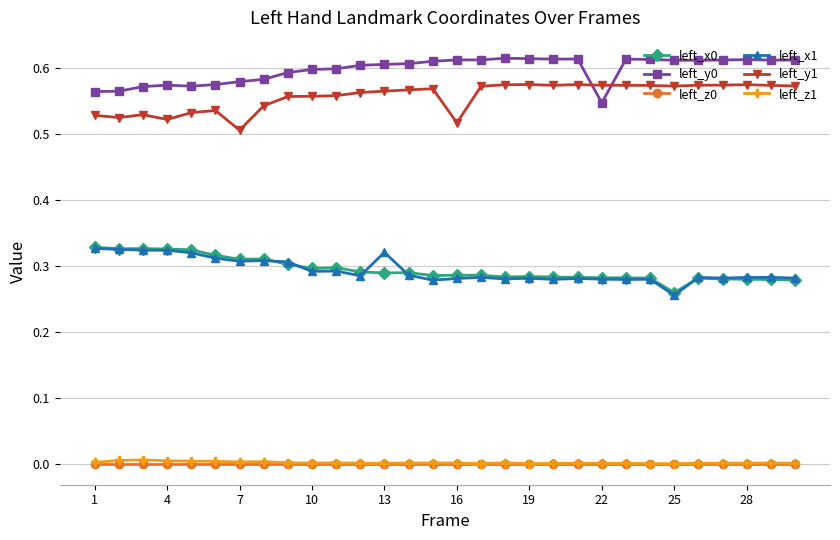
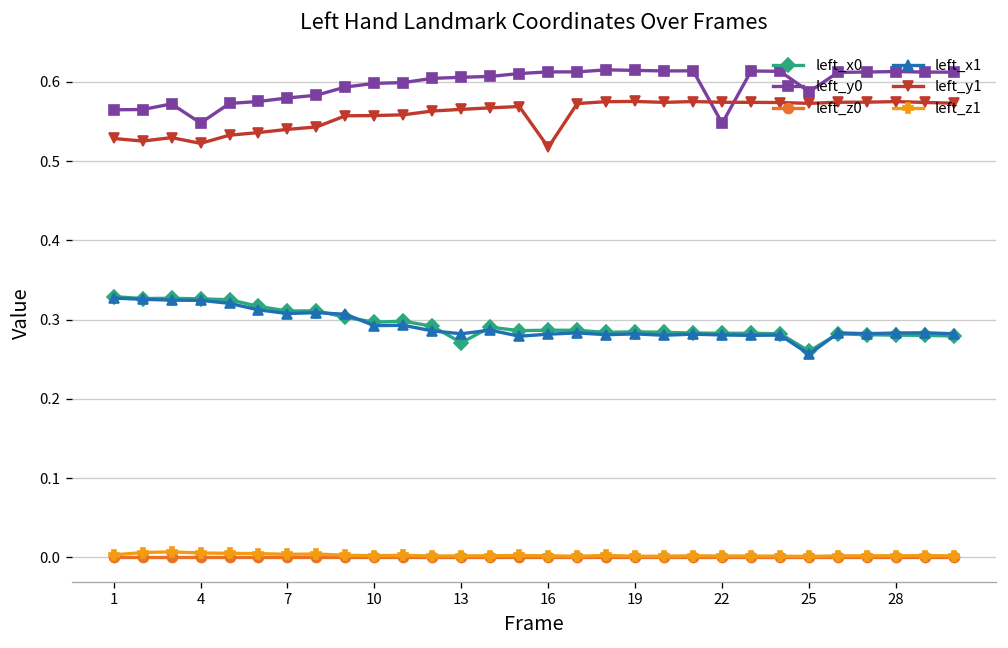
  {
    "left_x0": {
      "10": 0.30,
-     "13": 0.29,
+     "13": 0.27,
      "16": 0.29
    },
    "left_y0": {
      "1": 0.56,
-     "4": 0.57,
+     "4": 0.55,
      "7": 0.58,
      "10": 0.60,
      "13": 0.61,
      "16": 0.61,
      "19": 0.61,
      "22": 0.55,
-     "25": 0.61,
+     "25": 0.59,
      "28": 0.61
    },
    "left_x1": {
      "10": 0.29,
-     "13": 0.32,
+     "13": 0.28,
      "16": 0.28
    },
    "left_y1": {
      "1": 0.53,
      "4": 0.52,
-     "7": 0.51,
+     "7": 0.54,
      "10": 0.56,
      "13": 0.57,
      "16": 0.52,
      "19": 0.58,
      "22": 0.57,
      "25": 0.57,
      "28": 0.57
    }
  }
